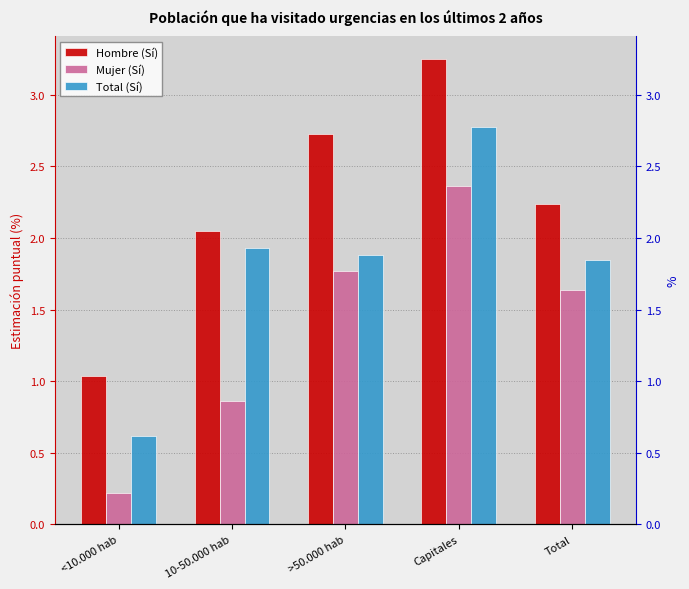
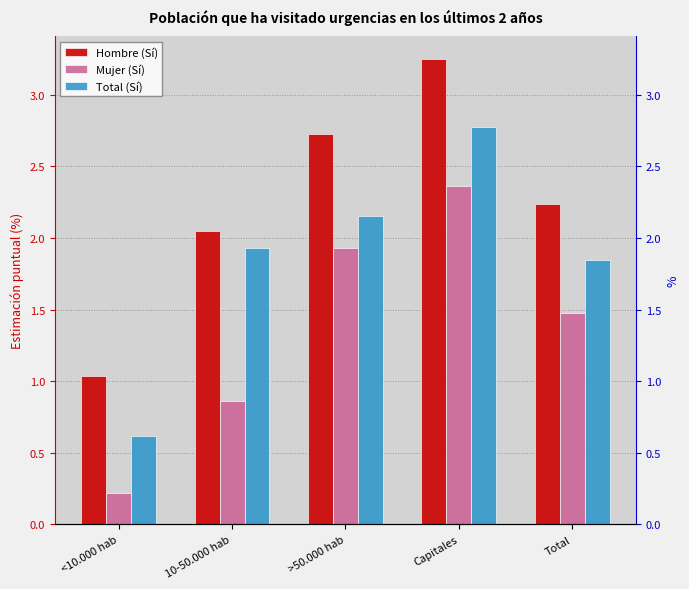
  {
    "Hombre (Sí)": {
      "<10.000 hab": 1.04,
      "10-50.000 hab": 2.05,
      ">50.000 hab": 2.73,
      "Capitales": 3.25,
      "Total": 2.24
    },
    "Mujer (Sí)": {
      "<10.000 hab": 0.22,
      "10-50.000 hab": 0.86,
-     ">50.000 hab": 1.77,
+     ">50.000 hab": 1.93,
      "Capitales": 2.36,
-     "Total": 1.63
+     "Total": 1.48
    },
    "Total (Sí)": {
      "<10.000 hab": 0.61,
      "10-50.000 hab": 1.93,
-     ">50.000 hab": 1.88,
+     ">50.000 hab": 2.16,
      "Capitales": 2.78,
      "Total": 1.85
    }
  }
